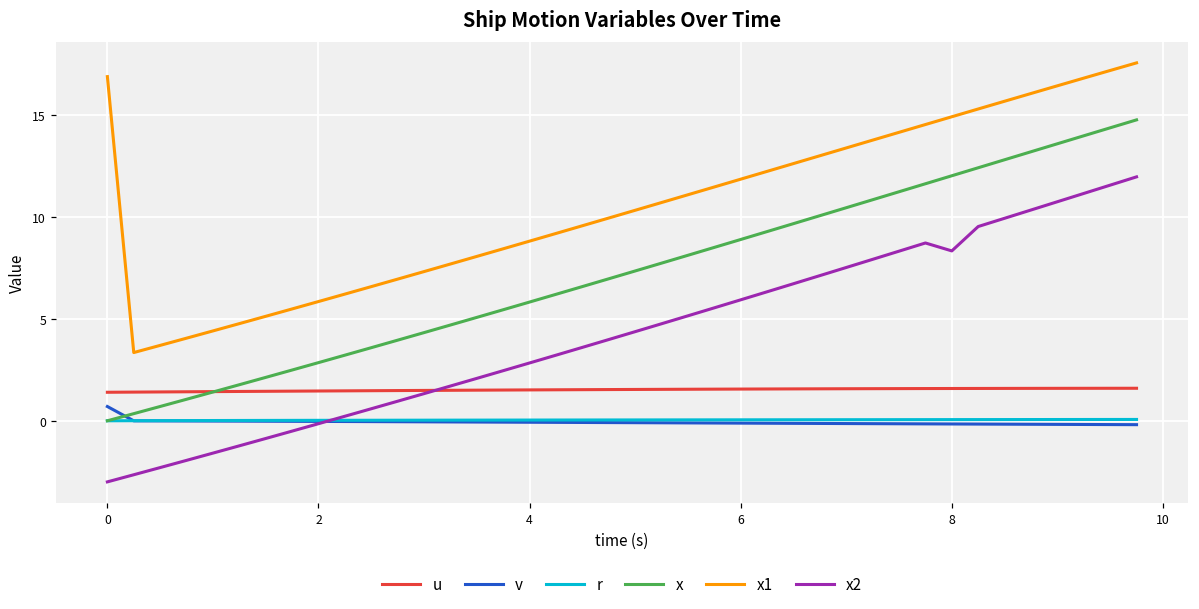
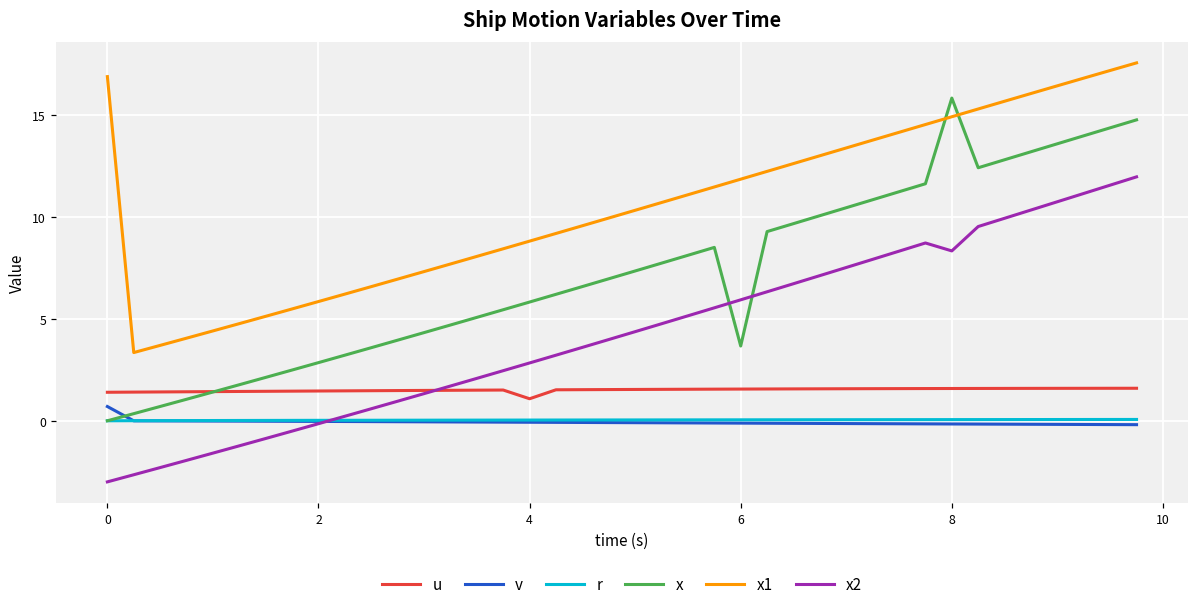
  {
    "u": {
      "0": 1.4,
      "2": 1.5,
-     "4": 1.5,
+     "4": 1.1,
      "6": 1.6,
      "8": 1.6
    },
    "v": {
      "0": 0.7,
      "6": -0.1,
      "8": -0.2
    },
    "r": {
      "6": 0.0,
      "8": 0.1
    },
    "x": {
      "2": 2.9,
      "4": 5.8,
-     "6": 8.9,
-     "8": 12.0
+     "6": 3.7,
+     "8": 15.8
    },
    "x1": {
      "0": 16.9,
      "2": 5.9,
      "4": 8.8,
      "6": 11.9,
      "8": 14.9
    },
    "x2": {
      "0": -3.0,
      "4": 2.8,
      "6": 5.9,
      "8": 8.3
    }
  }
